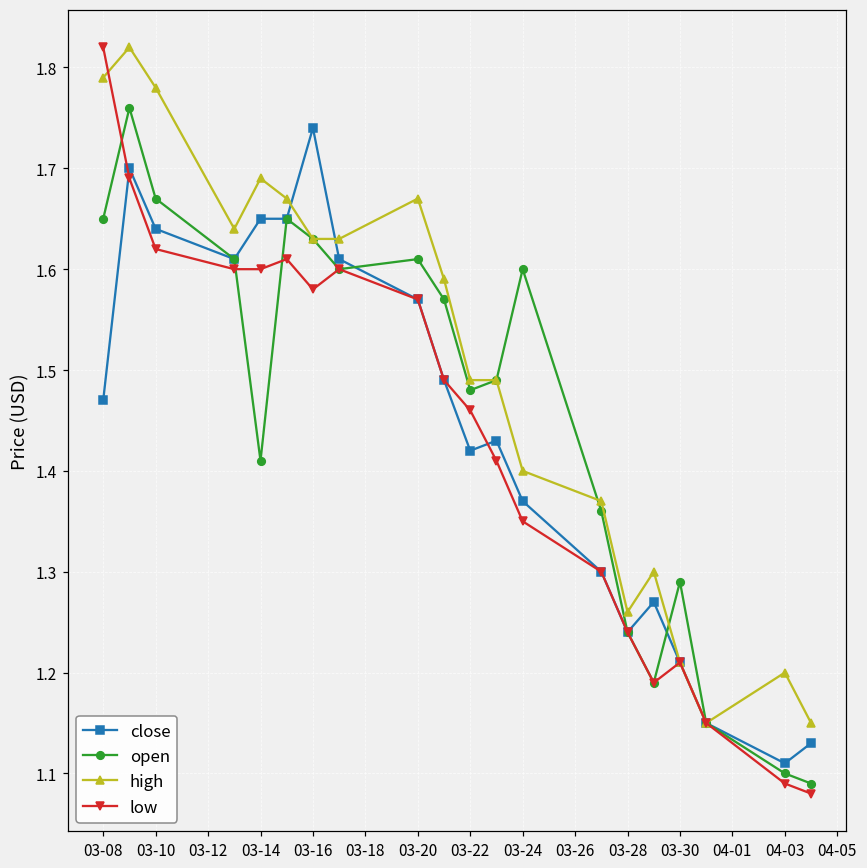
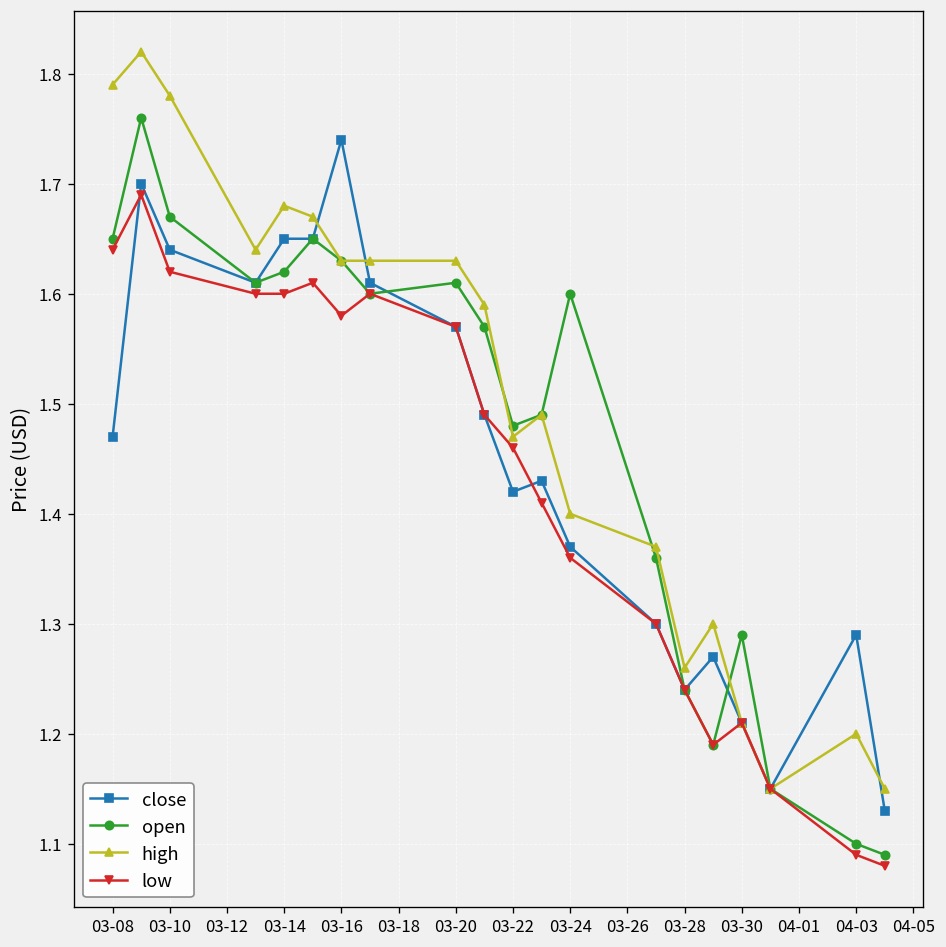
  {
    "close": {
      "03-08": 1.47,
      "03-10": 1.64,
      "03-14": 1.65,
      "03-16": 1.74,
      "03-22": 1.42,
      "03-24": 1.37,
-     "04-03": 1.11
+     "04-03": 1.29
    },
    "open": {
      "03-08": 1.65,
      "03-10": 1.67,
-     "03-14": 1.41,
+     "03-14": 1.62,
      "03-20": 1.61,
      "03-22": 1.48,
      "03-24": 1.60,
      "03-30": 1.29,
      "04-03": 1.10
    },
    "high": {
      "03-08": 1.79,
      "03-10": 1.78,
-     "03-14": 1.69,
-     "03-20": 1.67,
-     "03-22": 1.49,
+     "03-14": 1.68,
+     "03-20": 1.63,
+     "03-22": 1.47,
      "03-24": 1.40,
      "03-28": 1.26,
      "04-03": 1.20
    },
    "low": {
-     "03-08": 1.82,
+     "03-08": 1.64,
      "03-10": 1.62,
      "03-14": 1.60,
      "03-16": 1.58,
      "03-22": 1.46,
-     "03-24": 1.35,
+     "03-24": 1.36,
      "04-03": 1.09
    }
  }
